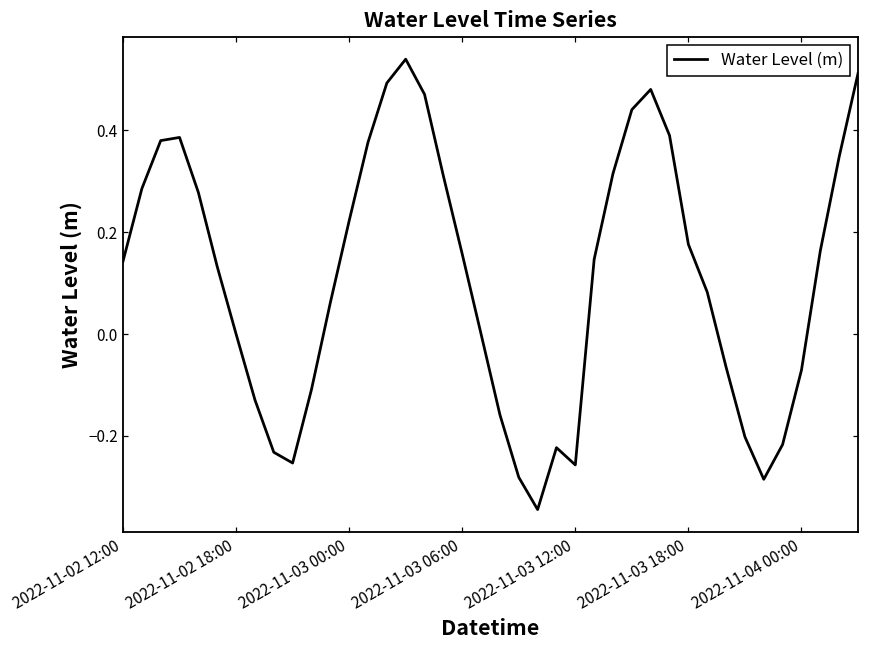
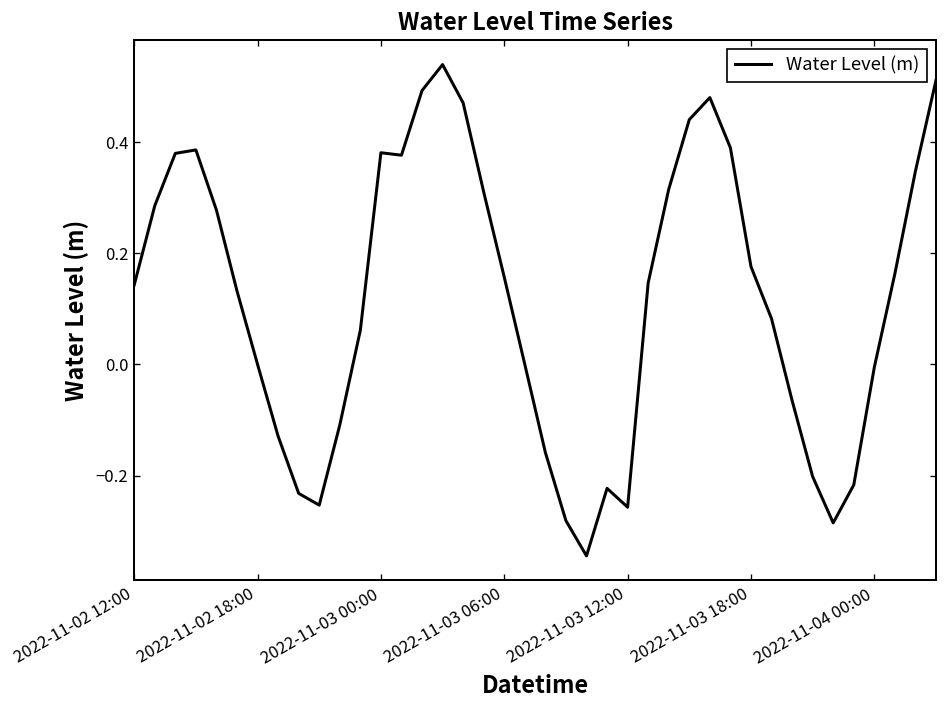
  {
    "2022-11-02 12:00": 0.14,
    "2022-11-02 18:00": 0.00,
-   "2022-11-03 00:00": 0.22,
+   "2022-11-03 00:00": 0.38,
    "2022-11-03 06:00": 0.16,
    "2022-11-03 12:00": -0.26,
    "2022-11-03 18:00": 0.18,
-   "2022-11-04 00:00": -0.07
+   "2022-11-04 00:00": -0.01
  }
